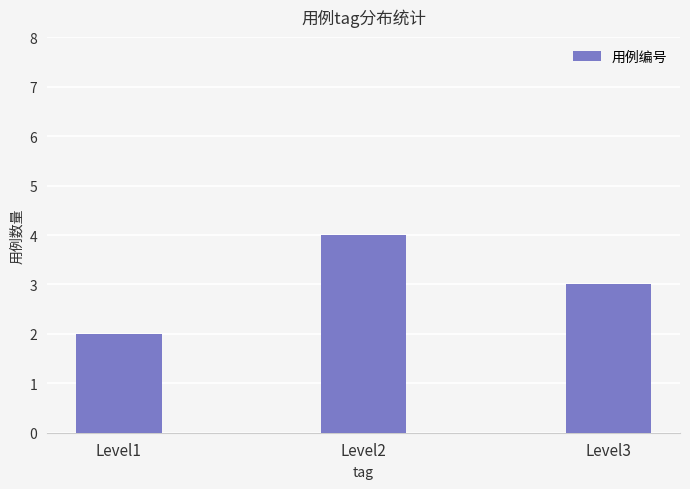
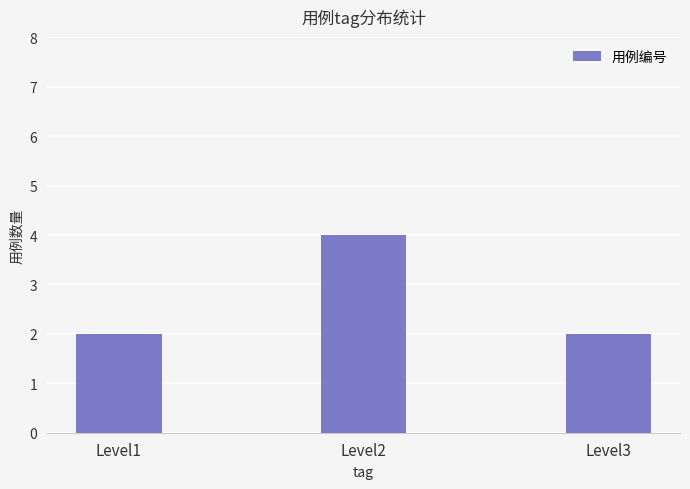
  {
    "Level1": 2,
    "Level2": 4,
-   "Level3": 3
+   "Level3": 2
  }
